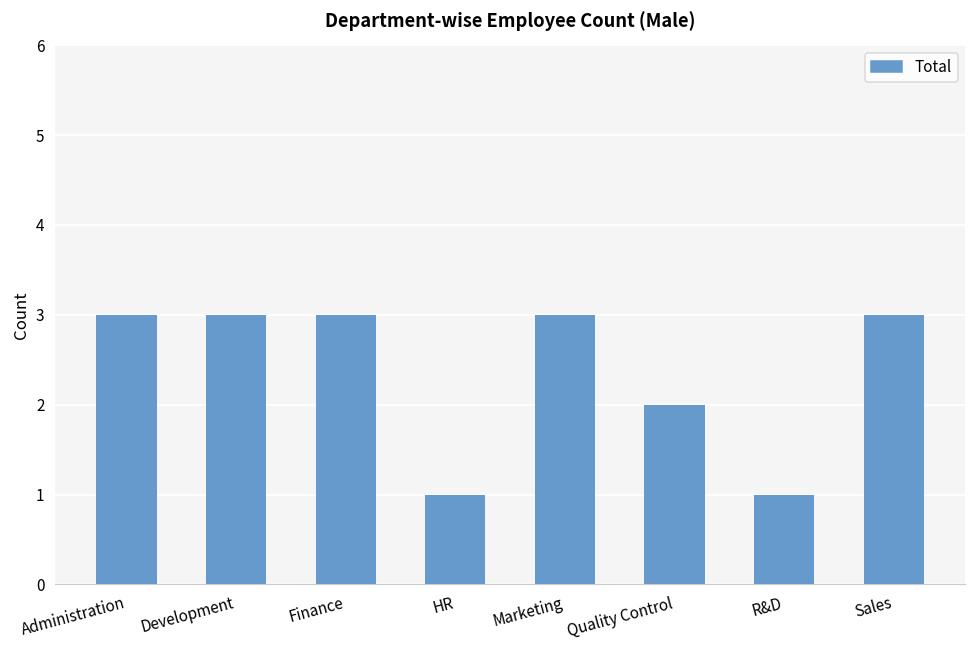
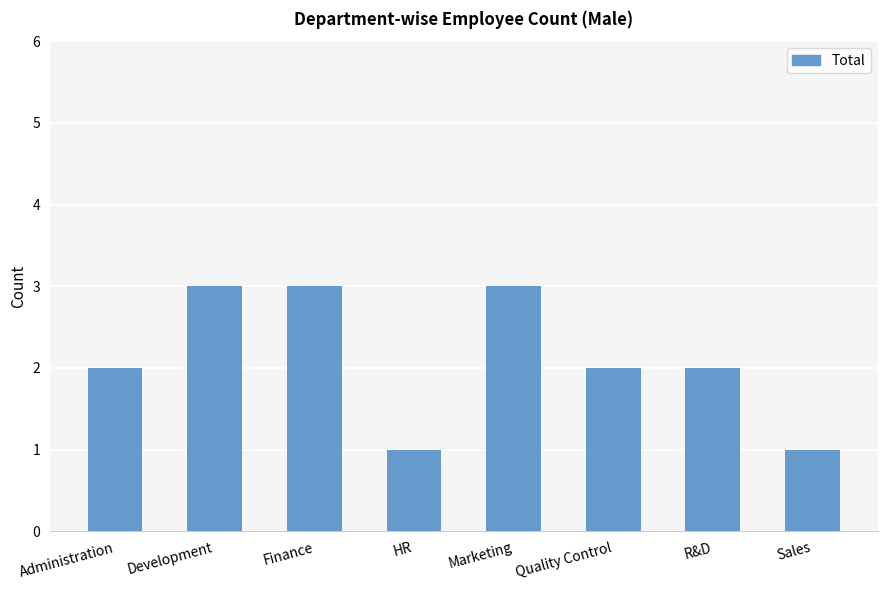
  {
-   "Administration": 3,
+   "Administration": 2,
    "Development": 3,
    "Finance": 3,
    "HR": 1,
    "Marketing": 3,
    "Quality Control": 2,
-   "R&D": 1,
-   "Sales": 3
+   "R&D": 2,
+   "Sales": 1
  }
